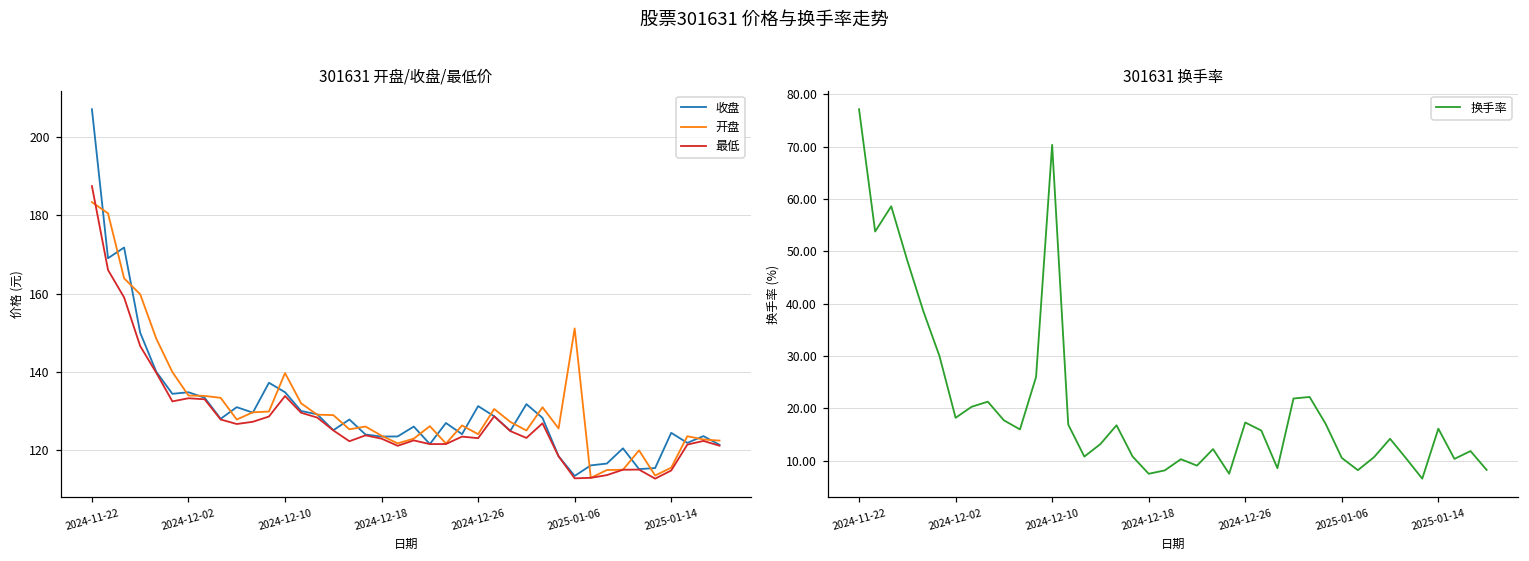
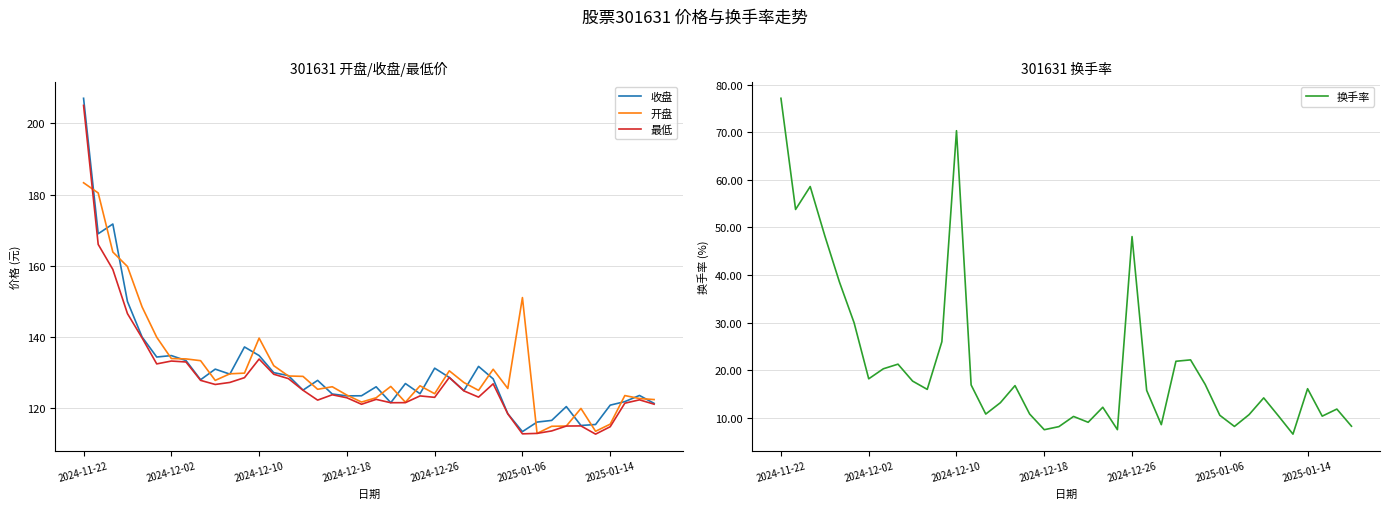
  {
    "301631 开盘/收盘/最低价": {
      "收盘": {
        "2024-11-22": 207,
        "2024-12-02": 135,
        "2024-12-10": 135,
        "2024-12-26": 131,
-       "2025-01-14": 124
+       "2025-01-14": 121
      },
      "开盘": {
        "2024-11-22": 183,
        "2024-12-10": 140,
        "2024-12-26": 124,
        "2025-01-06": 151
      },
      "最低": {
-       "2024-11-22": 187,
+       "2024-11-22": 205,
        "2024-12-10": 134,
        "2024-12-26": 123
      }
    },
    "301631 换手率": {
      "2024-11-22": 77,
      "2024-12-02": 18,
      "2024-12-10": 70,
      "2024-12-18": 7,
-     "2024-12-26": 17,
+     "2024-12-26": 48,
      "2025-01-06": 11,
      "2025-01-14": 16
    }
  }
